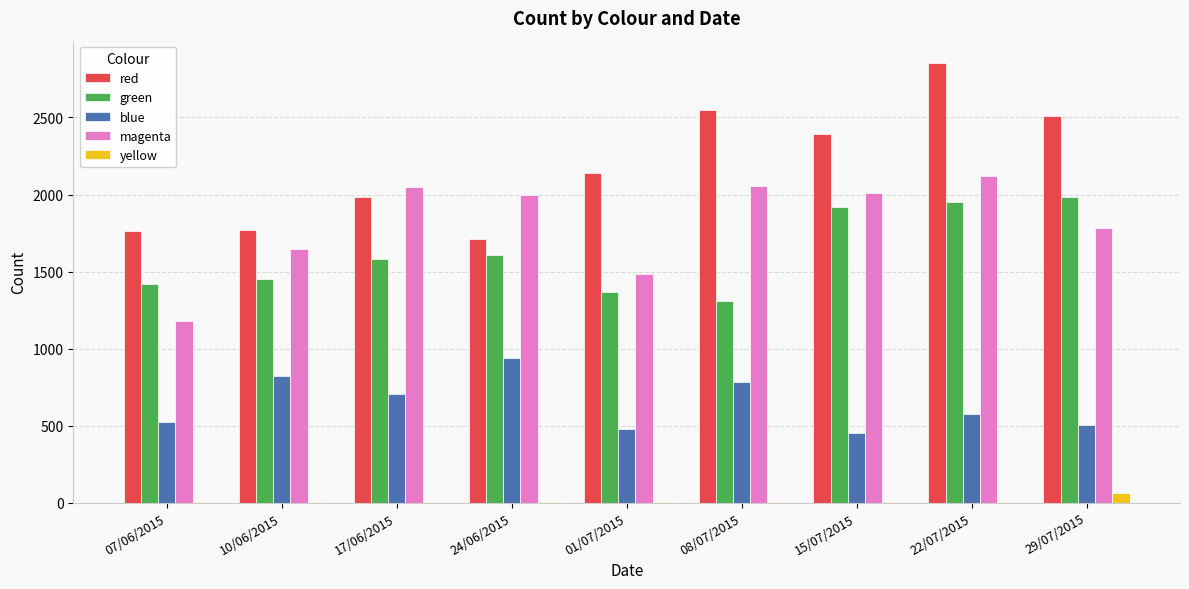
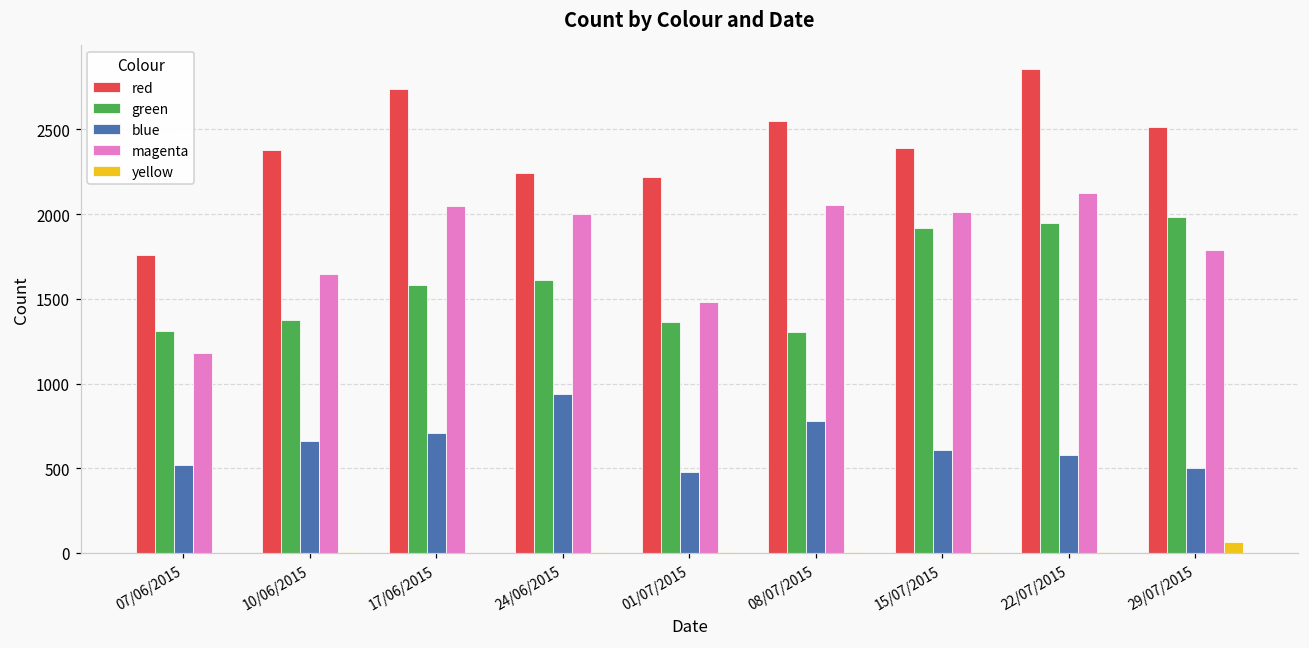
  {
    "red": {
      "07/06/2015": 1760,
-     "10/06/2015": 1770,
-     "17/06/2015": 1980,
-     "24/06/2015": 1710,
-     "01/07/2015": 2140,
+     "10/06/2015": 2380,
+     "17/06/2015": 2740,
+     "24/06/2015": 2240,
+     "01/07/2015": 2220,
      "08/07/2015": 2550,
      "15/07/2015": 2390,
      "22/07/2015": 2860,
      "29/07/2015": 2510
    },
    "green": {
-     "07/06/2015": 1420,
-     "10/06/2015": 1450,
+     "07/06/2015": 1310,
+     "10/06/2015": 1380,
      "17/06/2015": 1580,
      "24/06/2015": 1610,
      "01/07/2015": 1360,
      "08/07/2015": 1310,
      "15/07/2015": 1920,
      "22/07/2015": 1950,
      "29/07/2015": 1980
    },
    "blue": {
      "07/06/2015": 520,
-     "10/06/2015": 820,
+     "10/06/2015": 660,
      "17/06/2015": 710,
      "24/06/2015": 940,
      "01/07/2015": 480,
      "08/07/2015": 780,
-     "15/07/2015": 460,
+     "15/07/2015": 610,
      "22/07/2015": 580,
      "29/07/2015": 500
    },
    "magenta": {
      "07/06/2015": 1180,
      "10/06/2015": 1650,
      "17/06/2015": 2050,
      "24/06/2015": 2000,
      "01/07/2015": 1480,
      "08/07/2015": 2050,
      "15/07/2015": 2010,
      "22/07/2015": 2120,
      "29/07/2015": 1790
    },
    "yellow": {
      "29/07/2015": 60
    }
  }
